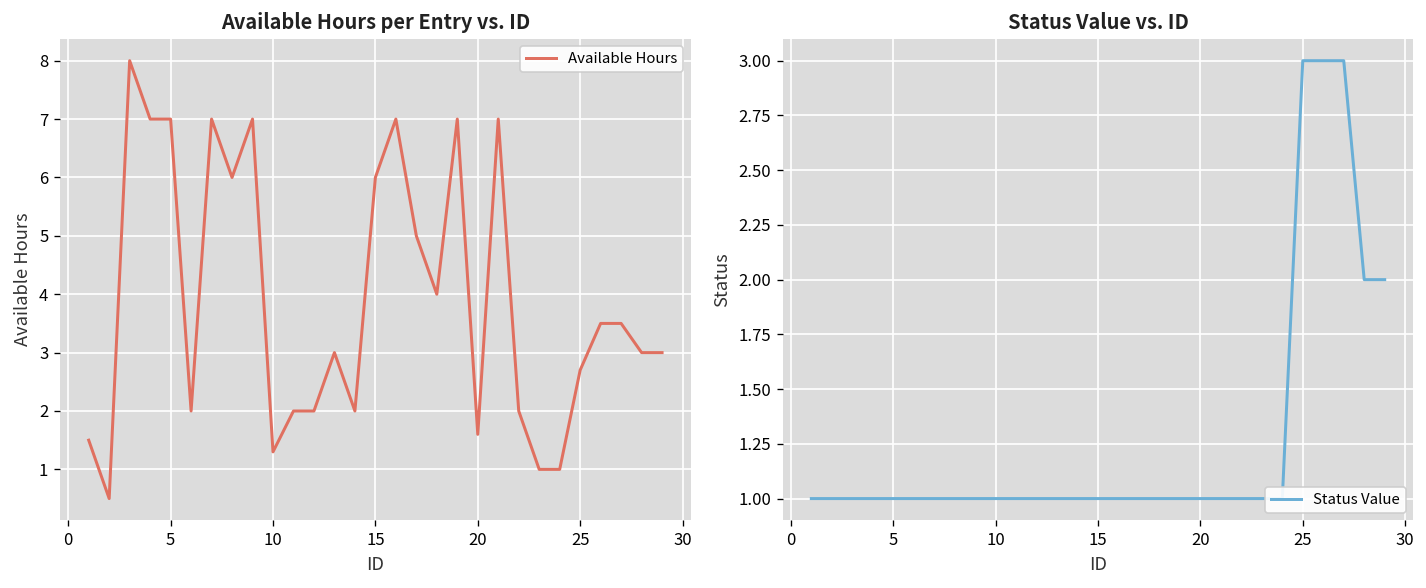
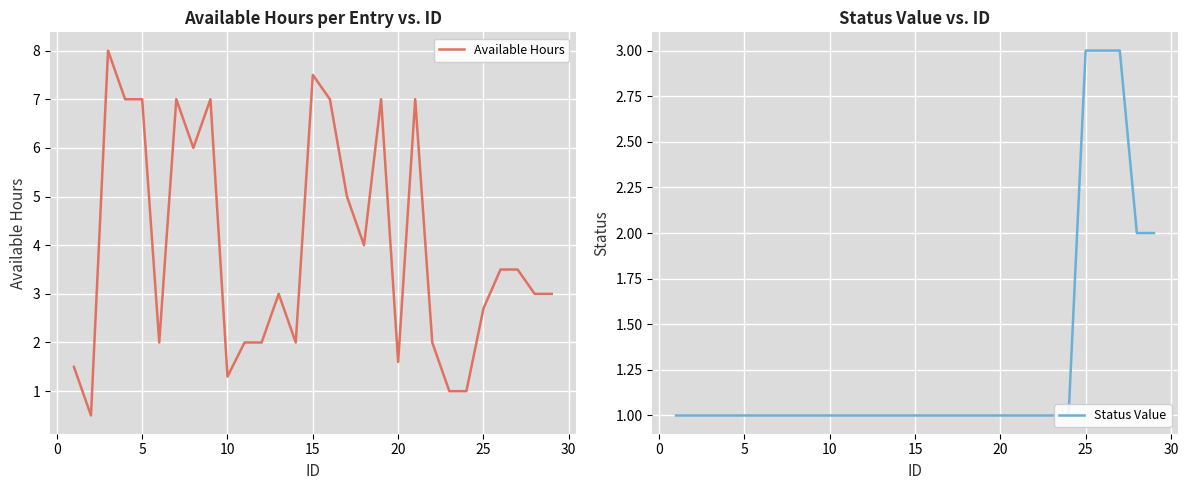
  {
    "Available Hours per Entry vs. ID": {
      "5": 7.0,
      "10": 1.3,
-     "15": 6.0,
+     "15": 7.5,
      "20": 1.6,
      "25": 2.7
    },
    "Status Value vs. ID": {
      "5": 1.00,
      "10": 1.00,
      "15": 1.00,
      "20": 1.00,
      "25": 3.00
    }
  }
